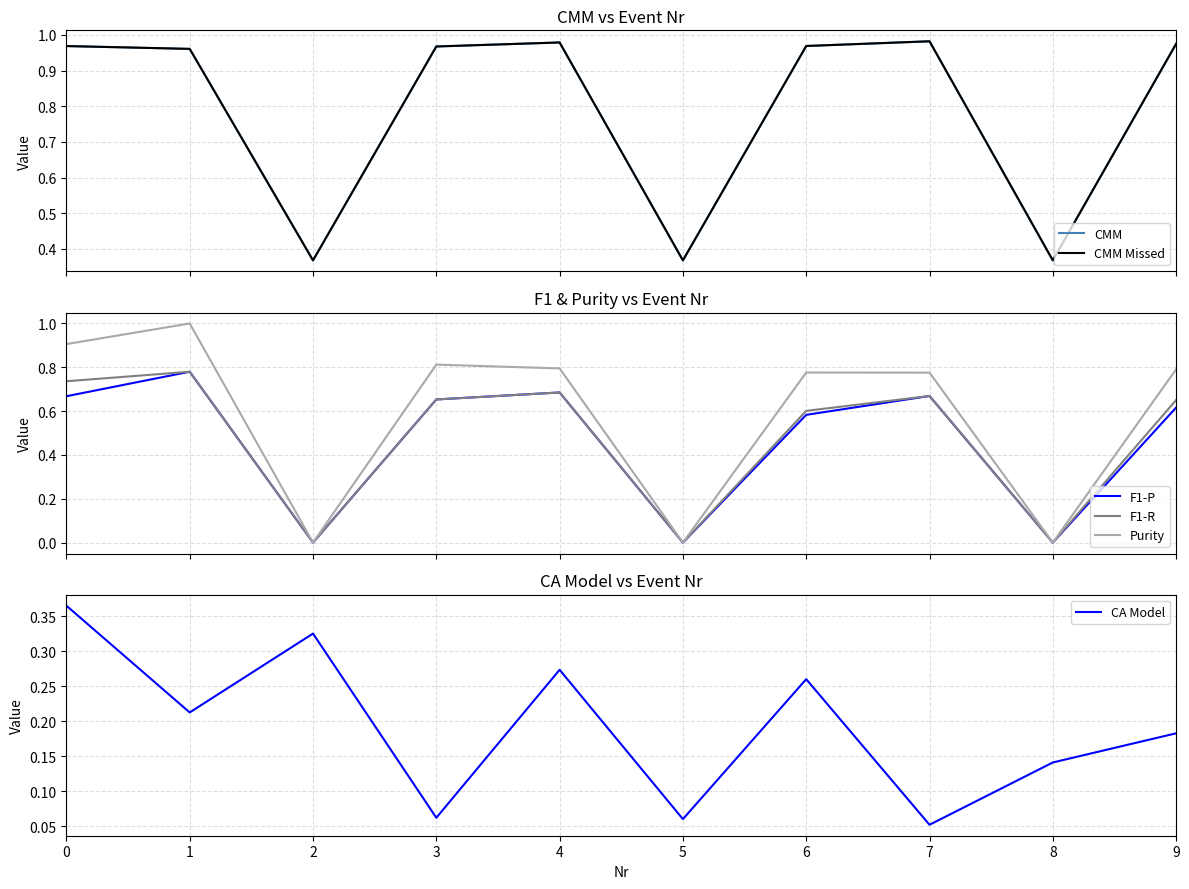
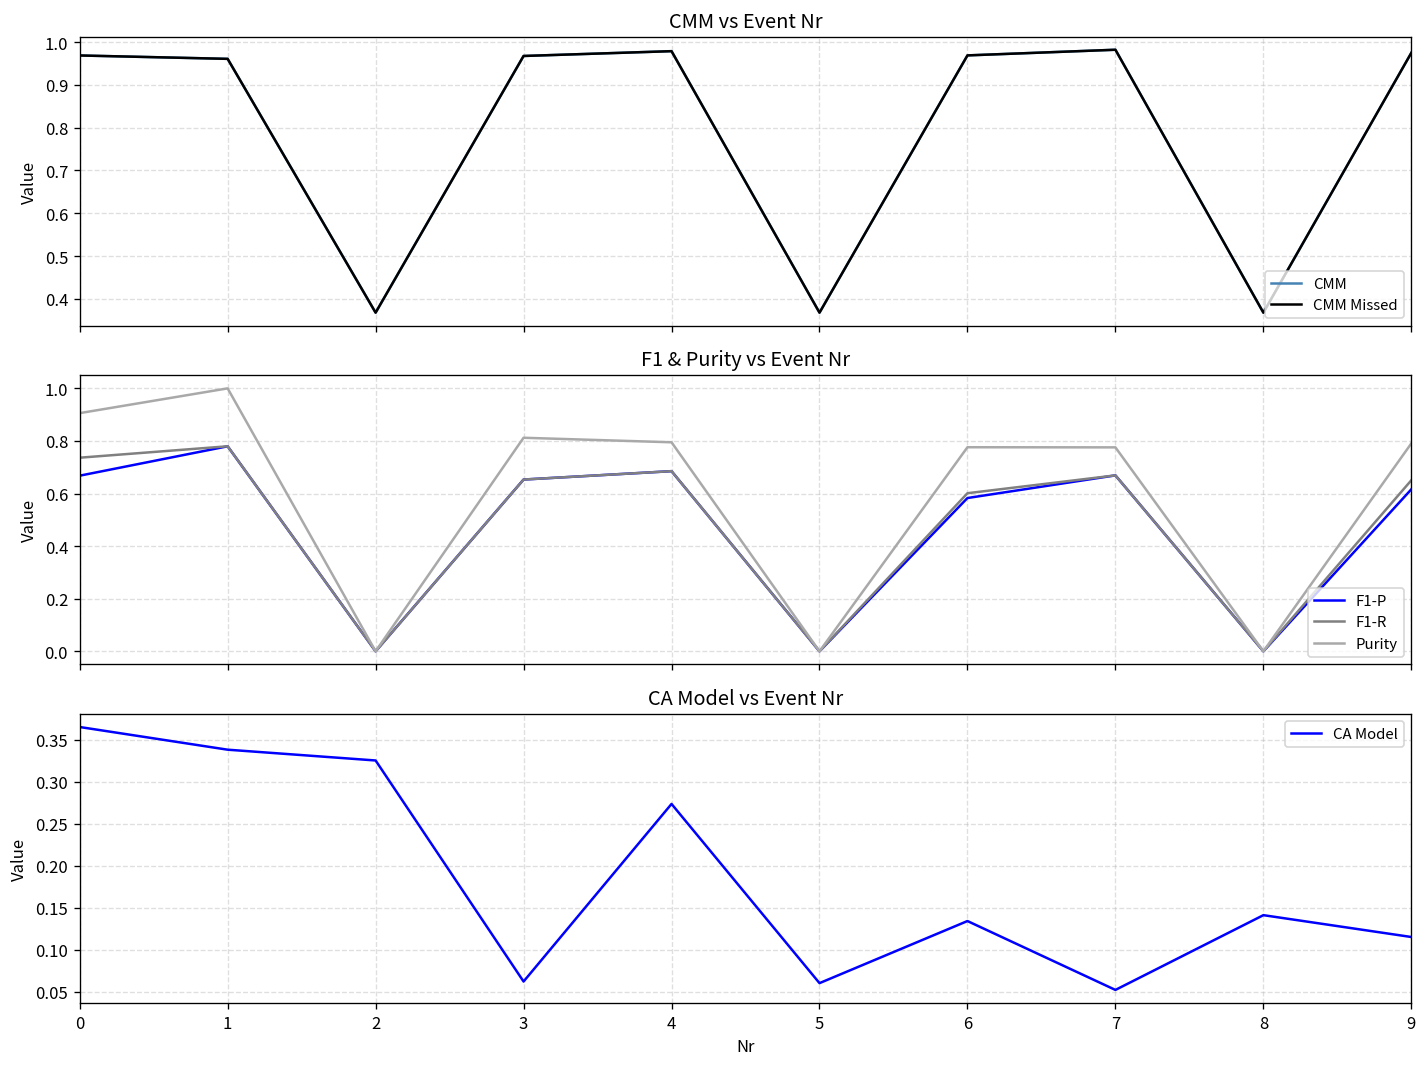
  {
    "CA Model vs Event Nr": {
      "0": 0.37,
-     "1": 0.21,
+     "1": 0.34,
      "2": 0.33,
      "3": 0.06,
      "4": 0.27,
      "5": 0.06,
-     "6": 0.26,
+     "6": 0.13,
      "7": 0.05,
      "8": 0.14,
-     "9": 0.18
+     "9": 0.11
    }
  }
